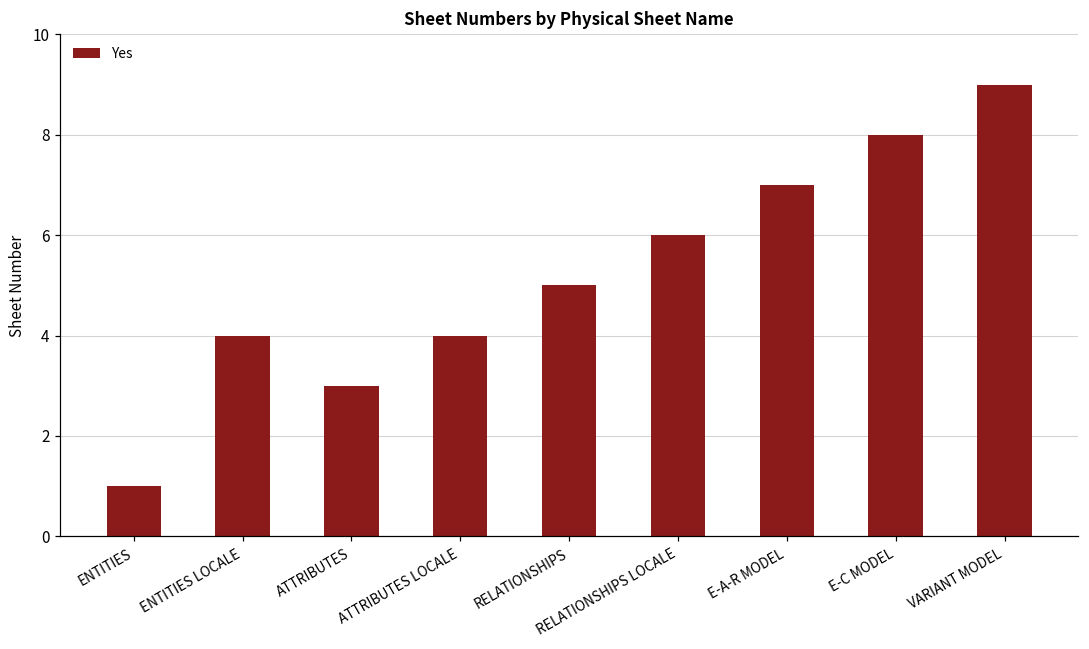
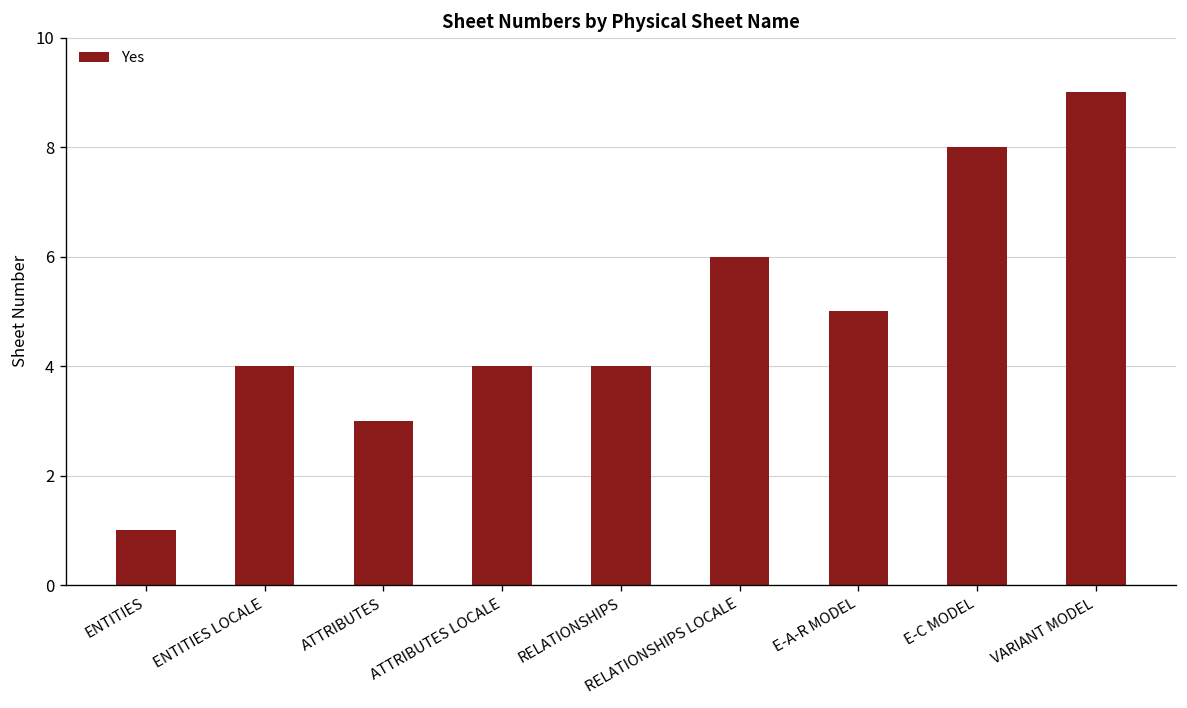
  {
    "ENTITIES": 1,
    "ENTITIES LOCALE": 4,
    "ATTRIBUTES": 3,
    "ATTRIBUTES LOCALE": 4,
-   "RELATIONSHIPS": 5,
+   "RELATIONSHIPS": 4,
    "RELATIONSHIPS LOCALE": 6,
-   "E-A-R MODEL": 7,
+   "E-A-R MODEL": 5,
    "E-C MODEL": 8,
    "VARIANT MODEL": 9
  }
